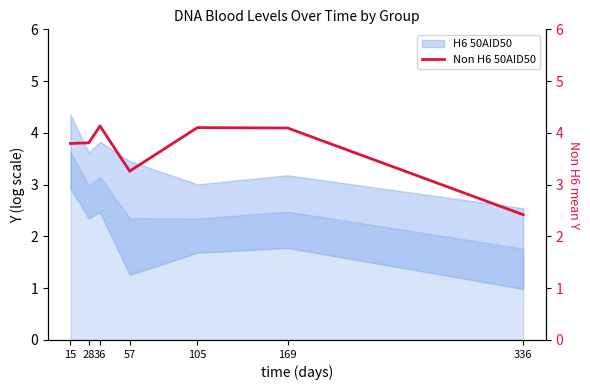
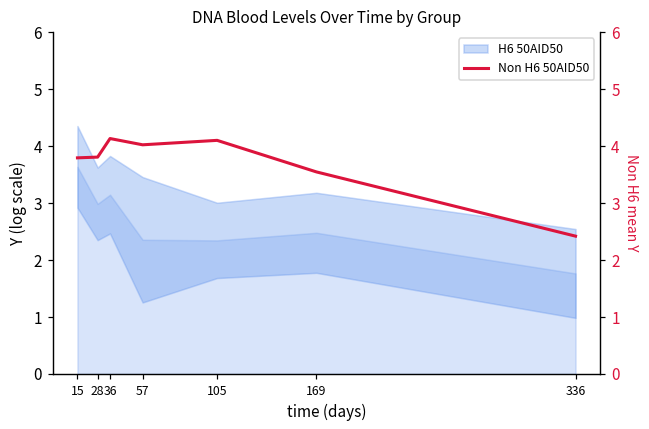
  {
    "Non H6 50AID50": {
      "15": 3.8,
      "28": 3.8,
      "36": 4.1,
-     "57": 3.3,
+     "57": 4.0,
      "105": 4.1,
-     "169": 4.1,
+     "169": 3.5,
      "336": 2.4
    }
  }
